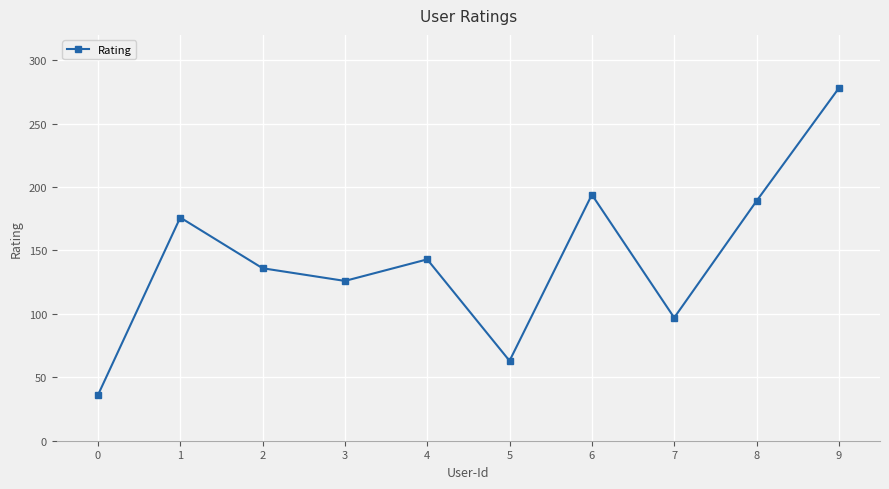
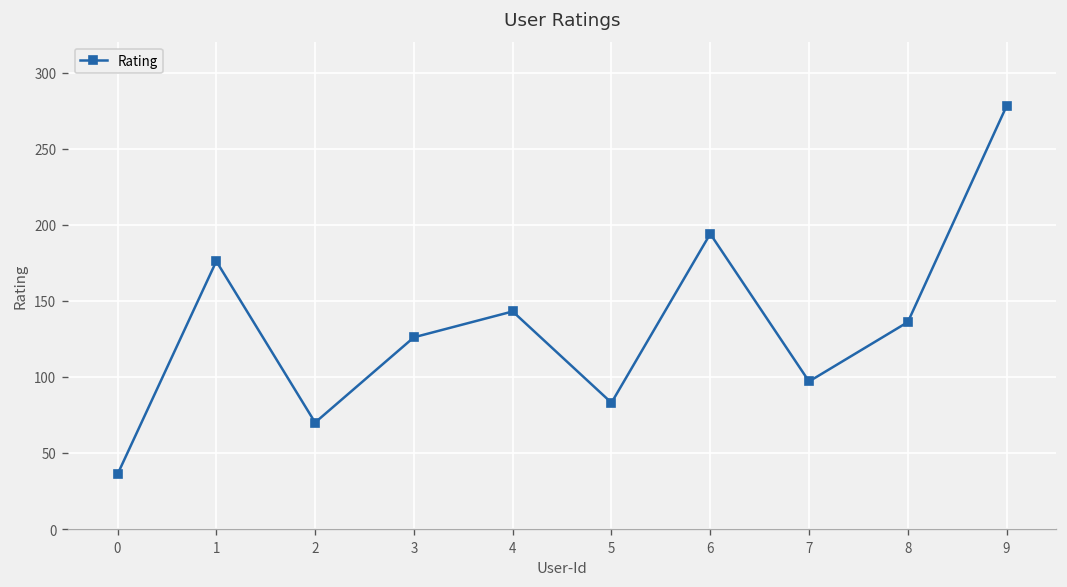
  {
    "0": 36,
    "1": 176,
-   "2": 136,
+   "2": 70,
    "3": 126,
    "4": 143,
-   "5": 63,
+   "5": 83,
    "6": 194,
    "7": 97,
-   "8": 189,
+   "8": 136,
    "9": 278
  }
